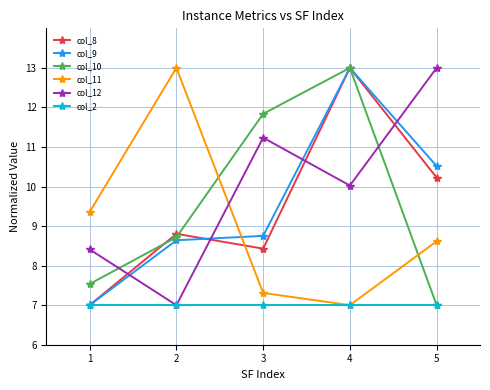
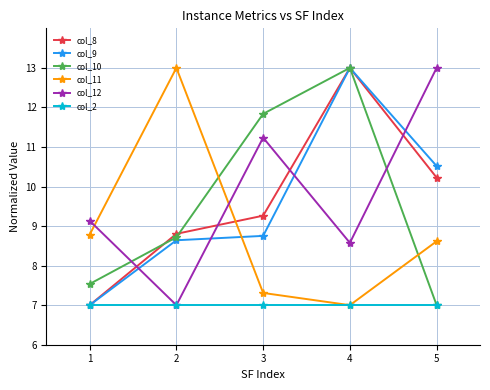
  {
    "col_8": {
      "2": 8.8,
-     "3": 8.4,
+     "3": 9.3,
      "5": 10.2
    },
    "col_10": {
      "1": 7.5,
      "2": 8.7,
      "3": 11.8
    },
    "col_11": {
-     "1": 9.4,
+     "1": 8.8,
      "2": 13.0,
      "3": 7.3,
      "5": 8.6
    },
    "col_12": {
-     "1": 8.4,
+     "1": 9.1,
      "3": 11.2,
-     "4": 10.0,
+     "4": 8.6,
      "5": 13.0
    }
  }
